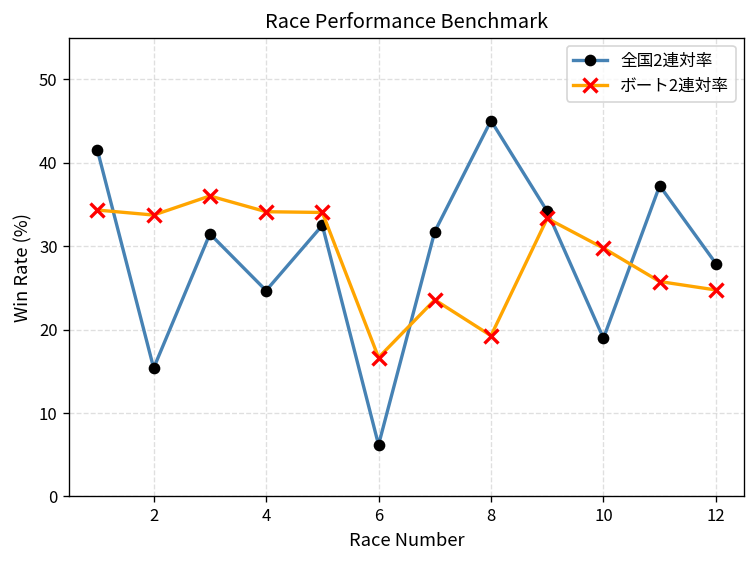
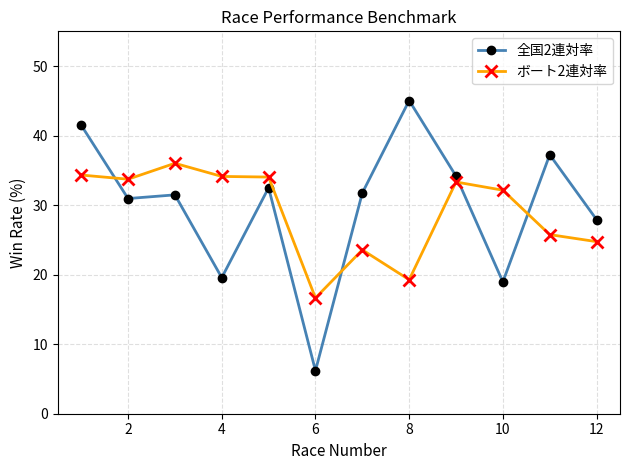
  {
    "全国2連対率": {
-     "2": 15,
-     "4": 25,
+     "2": 31,
+     "4": 20,
      "6": 6,
      "8": 45,
      "10": 19,
      "12": 28
    },
    "ボート2連対率": {
      "2": 34,
      "4": 34,
      "6": 17,
      "8": 19,
-     "10": 30,
+     "10": 32,
      "12": 25
    }
  }
